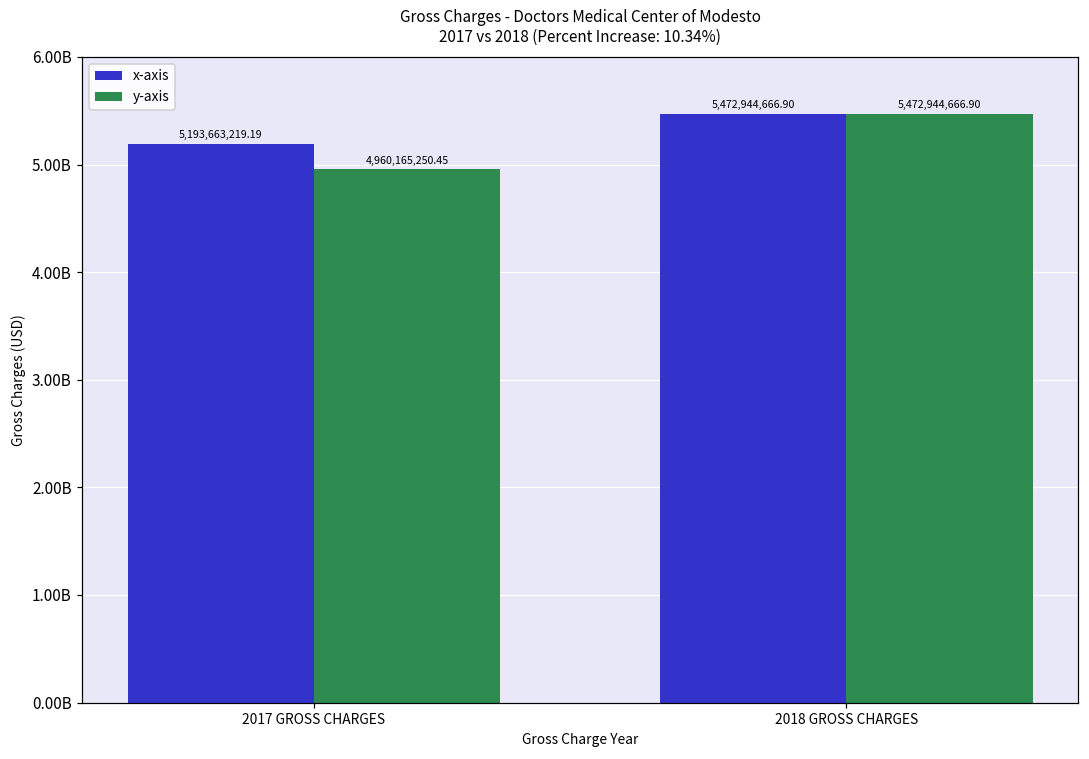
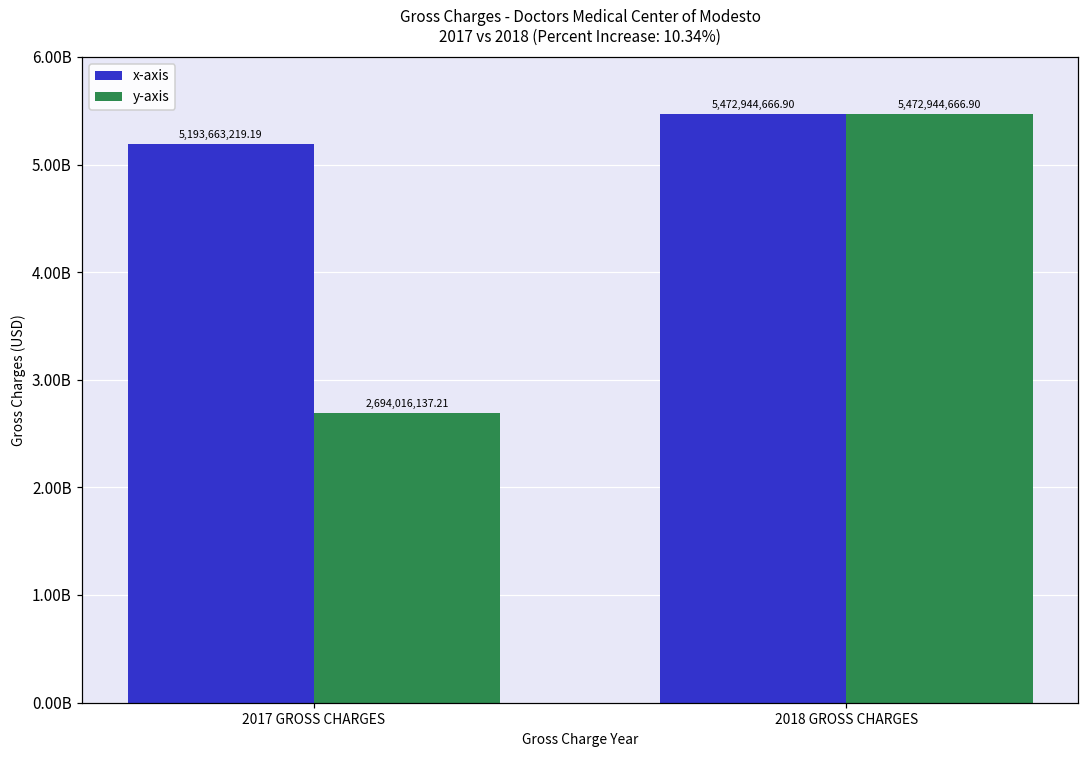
  {
    "x-axis": {
      "2017 GROSS CHARGES": "5,193,663,219.19",
      "2018 GROSS CHARGES": "5,472,944,666.90"
    },
    "y-axis": {
-     "2017 GROSS CHARGES": "4,960,165,250.45",
+     "2017 GROSS CHARGES": "2,694,016,137.21",
      "2018 GROSS CHARGES": "5,472,944,666.90"
    }
  }
